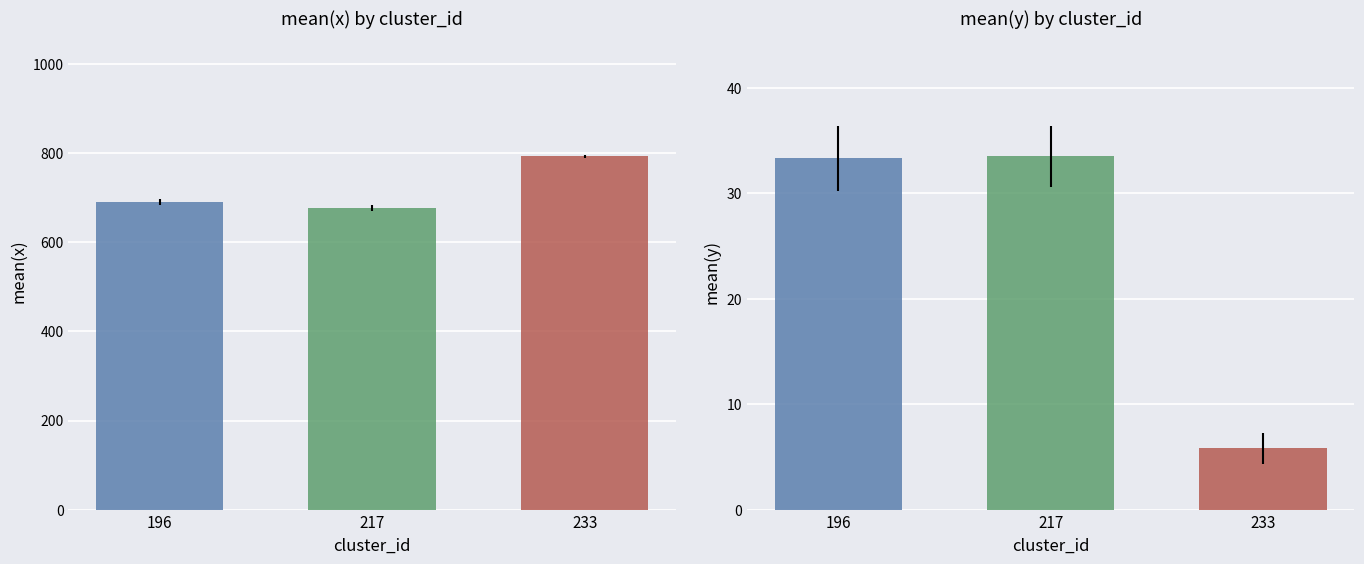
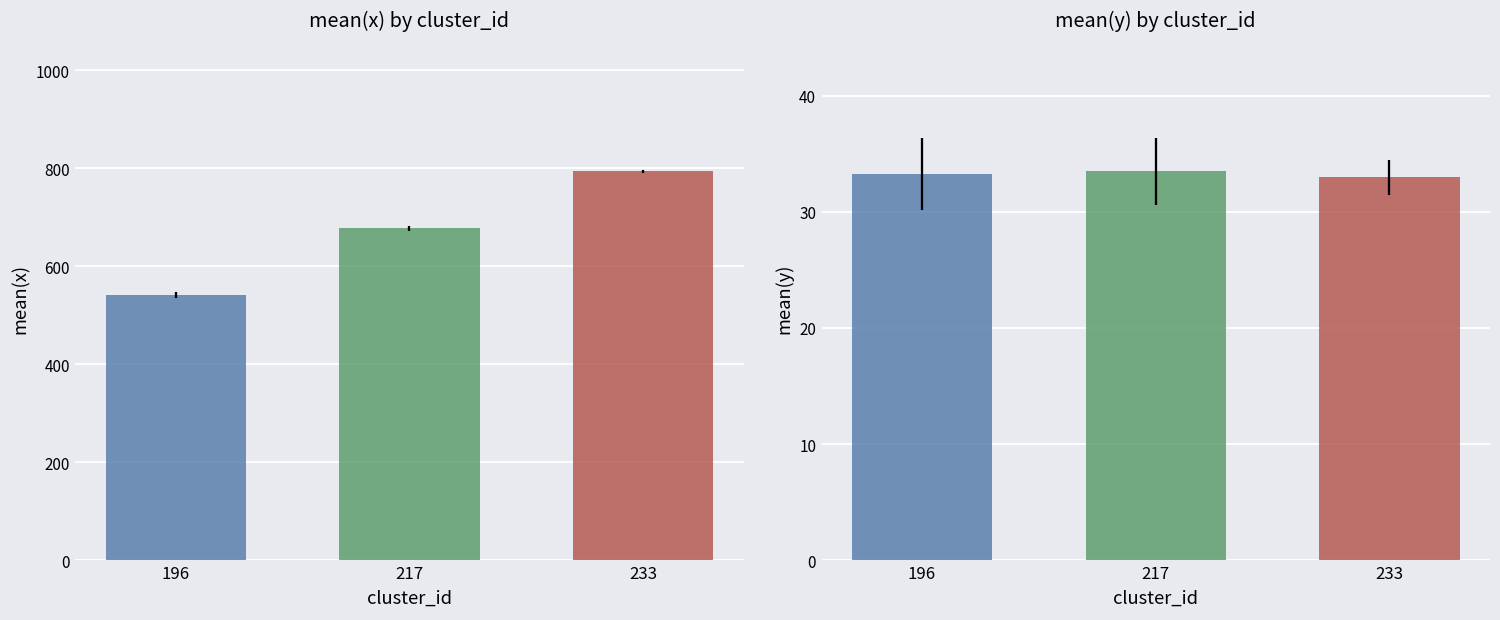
  {
    "mean(x) by cluster_id": {
-     "196": 690,
+     "196": 540,
      "217": 680,
      "233": 790
    },
    "mean(y) by cluster_id": {
      "196": 33.3,
      "217": 33.5,
-     "233": 5.8
+     "233": 33.0
    }
  }
